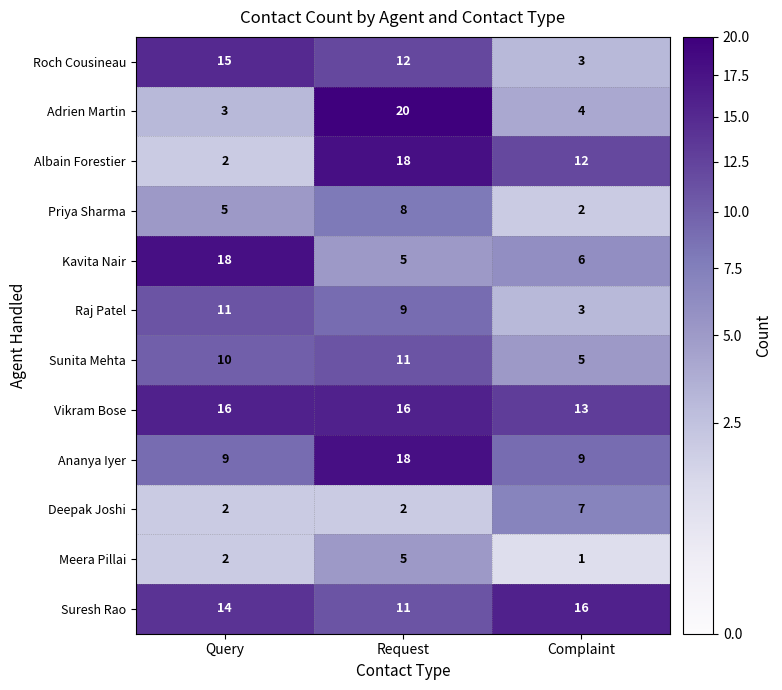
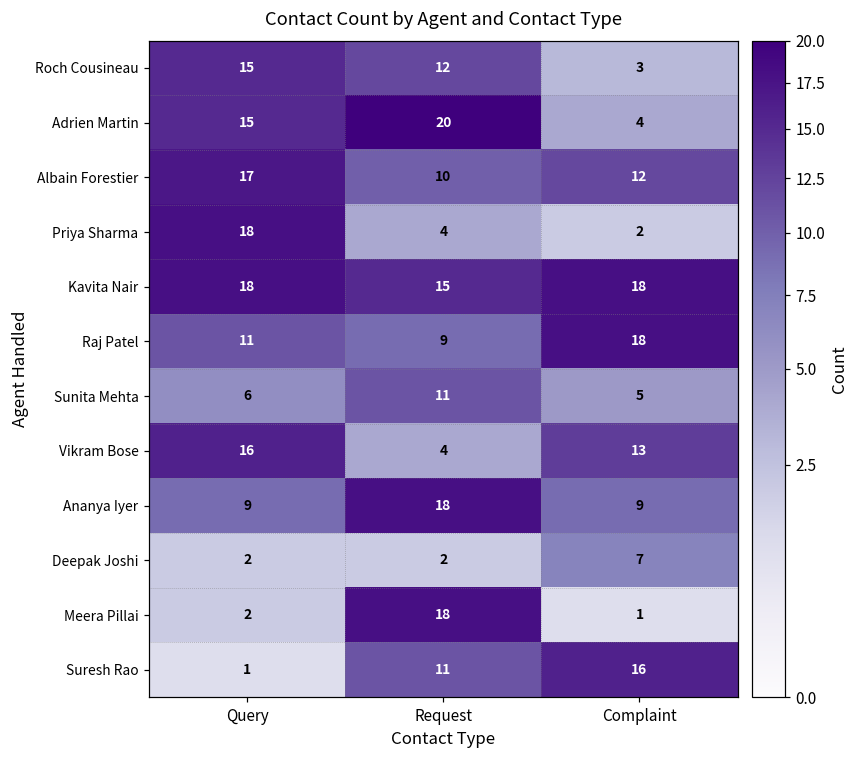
  {
    "Roch Cousineau": {
      "Query": 15,
      "Request": 12,
      "Complaint": 3
    },
    "Adrien Martin": {
-     "Query": 3,
+     "Query": 15,
      "Request": 20,
      "Complaint": 4
    },
    "Albain Forestier": {
-     "Query": 2,
-     "Request": 18,
+     "Query": 17,
+     "Request": 10,
      "Complaint": 12
    },
    "Priya Sharma": {
-     "Query": 5,
-     "Request": 8,
+     "Query": 18,
+     "Request": 4,
      "Complaint": 2
    },
    "Kavita Nair": {
      "Query": 18,
-     "Request": 5,
-     "Complaint": 6
+     "Request": 15,
+     "Complaint": 18
    },
    "Raj Patel": {
      "Query": 11,
      "Request": 9,
-     "Complaint": 3
+     "Complaint": 18
    },
    "Sunita Mehta": {
-     "Query": 10,
+     "Query": 6,
      "Request": 11,
      "Complaint": 5
    },
    "Vikram Bose": {
      "Query": 16,
-     "Request": 16,
+     "Request": 4,
      "Complaint": 13
    },
    "Ananya Iyer": {
      "Query": 9,
      "Request": 18,
      "Complaint": 9
    },
    "Deepak Joshi": {
      "Query": 2,
      "Request": 2,
      "Complaint": 7
    },
    "Meera Pillai": {
      "Query": 2,
-     "Request": 5,
+     "Request": 18,
      "Complaint": 1
    },
    "Suresh Rao": {
-     "Query": 14,
+     "Query": 1,
      "Request": 11,
      "Complaint": 16
    }
  }
